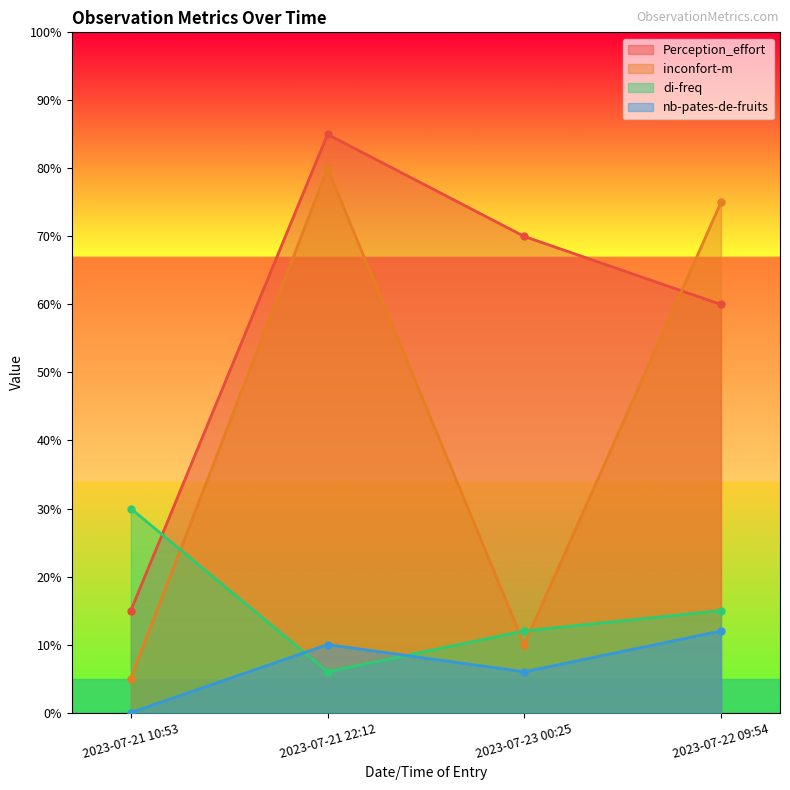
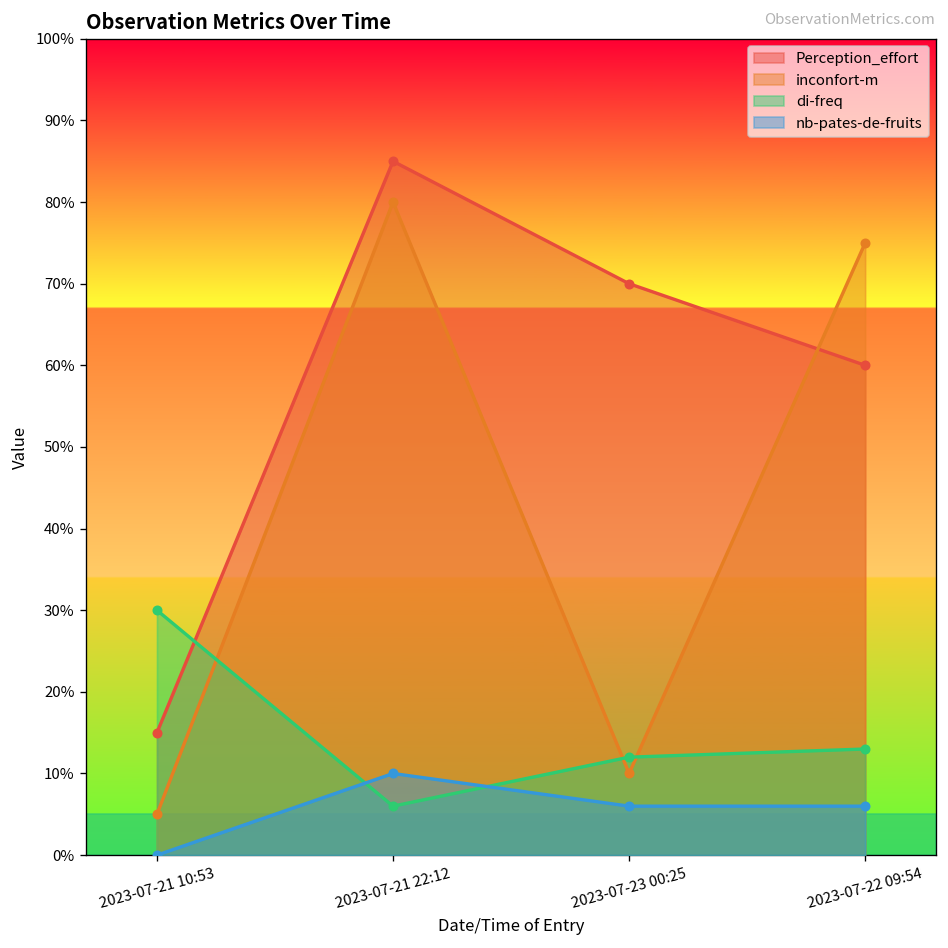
  {
    "di-freq": {
      "2023-07-21 10:53": "30%",
      "2023-07-21 22:12": "6%",
      "2023-07-23 00:25": "12%",
-     "2023-07-22 09:54": "15%"
+     "2023-07-22 09:54": "13%"
    },
    "nb-pates-de-fruits": {
      "2023-07-21 22:12": "10%",
      "2023-07-23 00:25": "6%",
-     "2023-07-22 09:54": "12%"
+     "2023-07-22 09:54": "6%"
    }
  }
